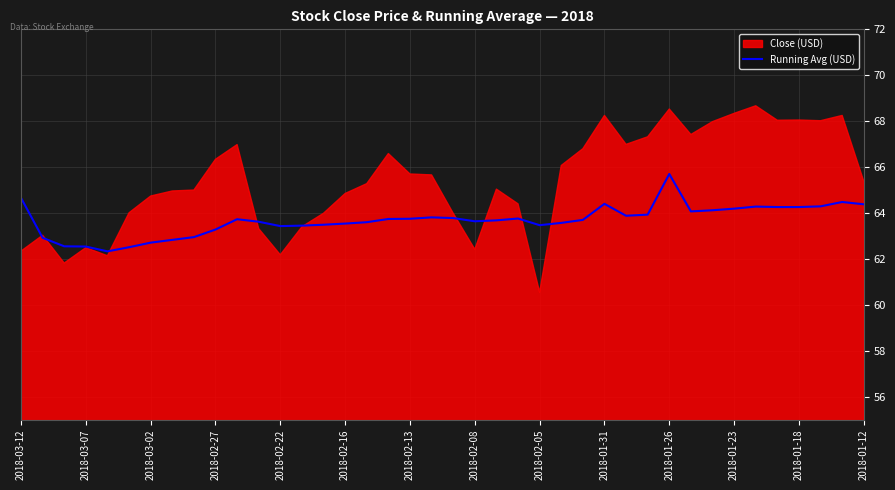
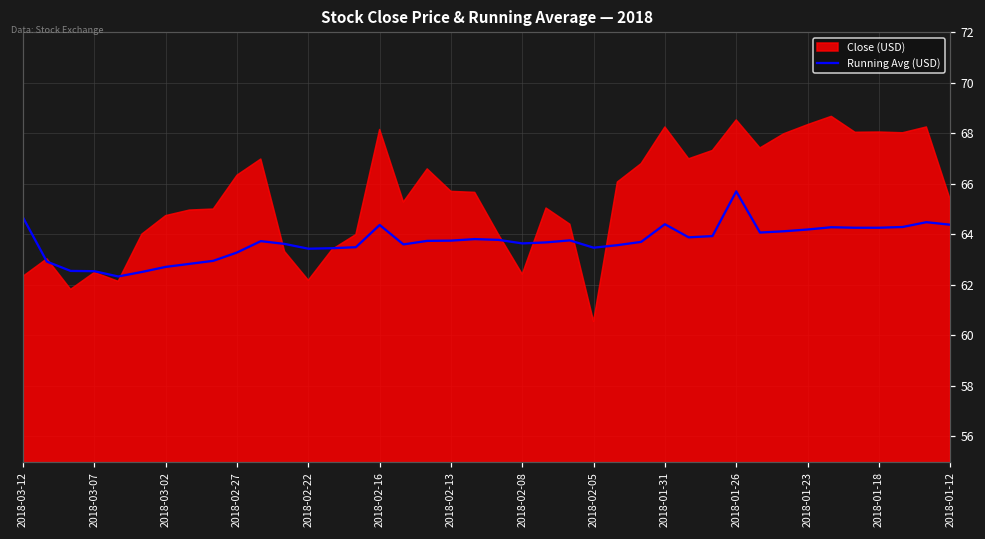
  {
    "Running Avg (USD)": {
      "2018-03-12": 64.7,
      "2018-03-02": 62.7,
      "2018-02-27": 63.3,
      "2018-02-22": 63.4,
-     "2018-02-16": 63.5,
+     "2018-02-16": 64.4,
      "2018-02-13": 63.8,
      "2018-02-08": 63.6,
      "2018-02-05": 63.5,
      "2018-01-31": 64.4,
      "2018-01-26": 65.7,
      "2018-01-23": 64.2,
      "2018-01-18": 64.3,
      "2018-01-12": 64.4
    },
    "Close (USD)": {
      "2018-03-12": 62.3,
      "2018-03-02": 64.7,
      "2018-02-27": 66.3,
      "2018-02-22": 62.2,
-     "2018-02-16": 64.9,
+     "2018-02-16": 68.2,
      "2018-02-13": 65.7,
      "2018-02-08": 62.4,
      "2018-02-05": 60.6,
      "2018-01-31": 68.3,
      "2018-01-26": 68.5,
      "2018-01-23": 68.3,
      "2018-01-18": 68.1,
      "2018-01-12": 65.4
    }
  }
